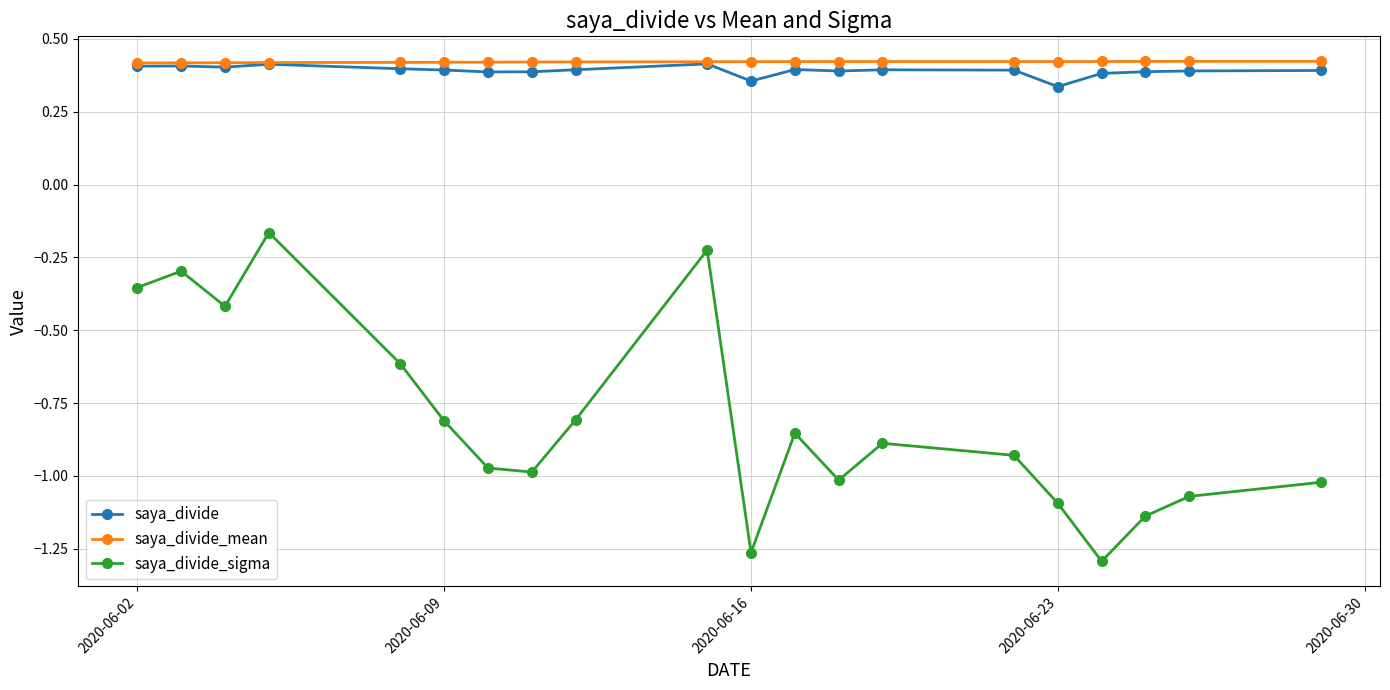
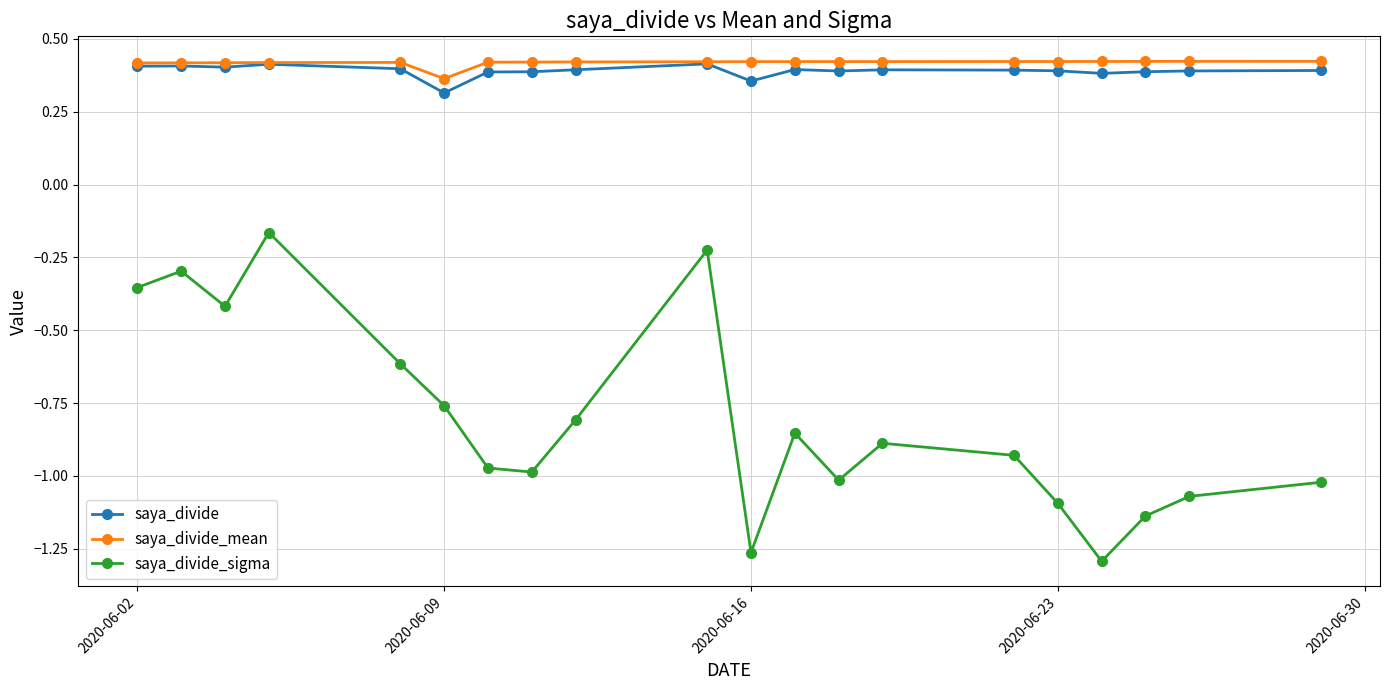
  {
    "saya_divide": {
      "2020-06-02": 0.41,
-     "2020-06-09": 0.39,
+     "2020-06-09": 0.31,
      "2020-06-16": 0.36,
-     "2020-06-23": 0.34
+     "2020-06-23": 0.39
    },
    "saya_divide_mean": {
      "2020-06-02": 0.42,
-     "2020-06-09": 0.42,
+     "2020-06-09": 0.36,
      "2020-06-16": 0.42,
      "2020-06-23": 0.42
    },
    "saya_divide_sigma": {
      "2020-06-02": -0.35,
-     "2020-06-09": -0.81,
+     "2020-06-09": -0.76,
      "2020-06-16": -1.26,
      "2020-06-23": -1.09
    }
  }
